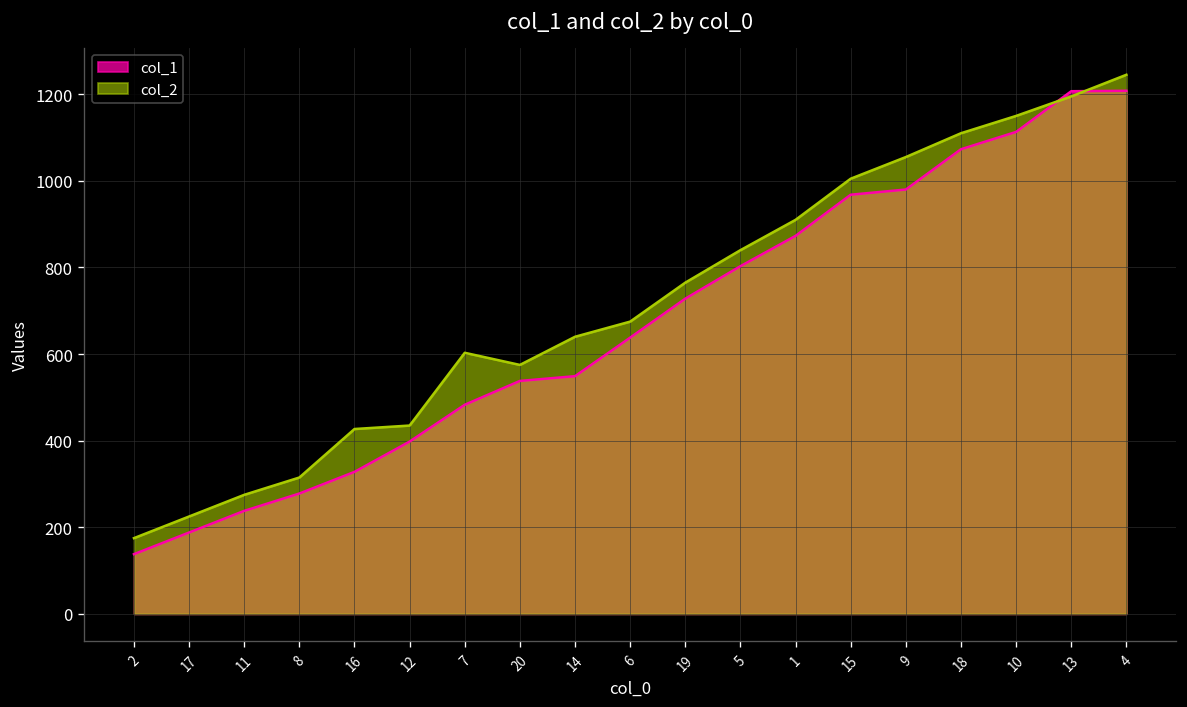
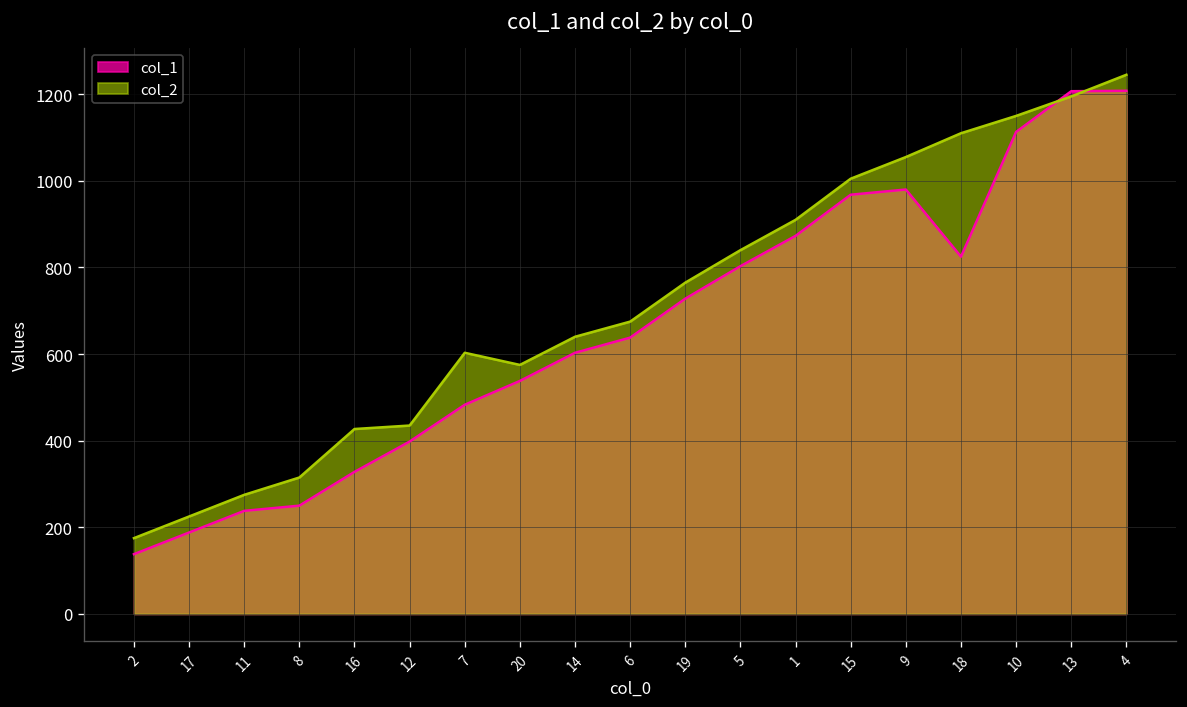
  {
    "col_1": {
      "2": 140,
      "17": 190,
      "11": 240,
-     "8": 280,
+     "8": 250,
      "16": 330,
      "12": 400,
      "7": 480,
      "20": 540,
-     "14": 550,
+     "14": 600,
      "6": 640,
      "19": 730,
      "5": 800,
      "1": 870,
      "15": 970,
      "9": 980,
-     "18": 1070,
+     "18": 830,
      "10": 1110,
      "13": 1210,
      "4": 1210
    },
    "col_2": {
      "2": 180,
      "17": 230,
      "11": 280,
      "8": 320,
      "16": 430,
      "12": 440,
      "7": 600,
      "20": 580,
      "14": 640,
      "6": 680,
      "19": 770,
      "5": 840,
      "1": 910,
      "15": 1010,
      "9": 1060,
      "18": 1110,
      "10": 1150,
      "13": 1200,
      "4": 1250
    }
  }
